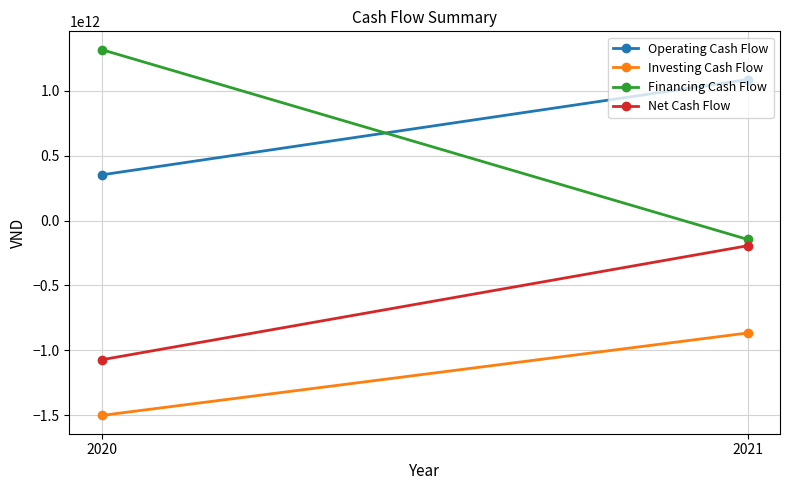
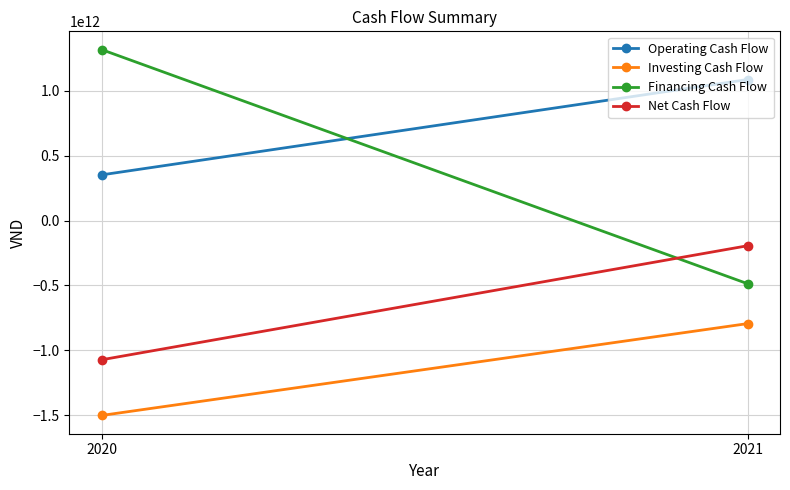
  {
    "Operating Cash Flow": {
      "2020": 350000000000
    },
    "Investing Cash Flow": {
      "2020": -1500000000000,
-     "2021": -870000000000
+     "2021": -790000000000
    },
    "Financing Cash Flow": {
      "2020": 1320000000000,
-     "2021": -150000000000
+     "2021": -490000000000
    },
    "Net Cash Flow": {
      "2020": -1070000000000,
      "2021": -190000000000
    }
  }
